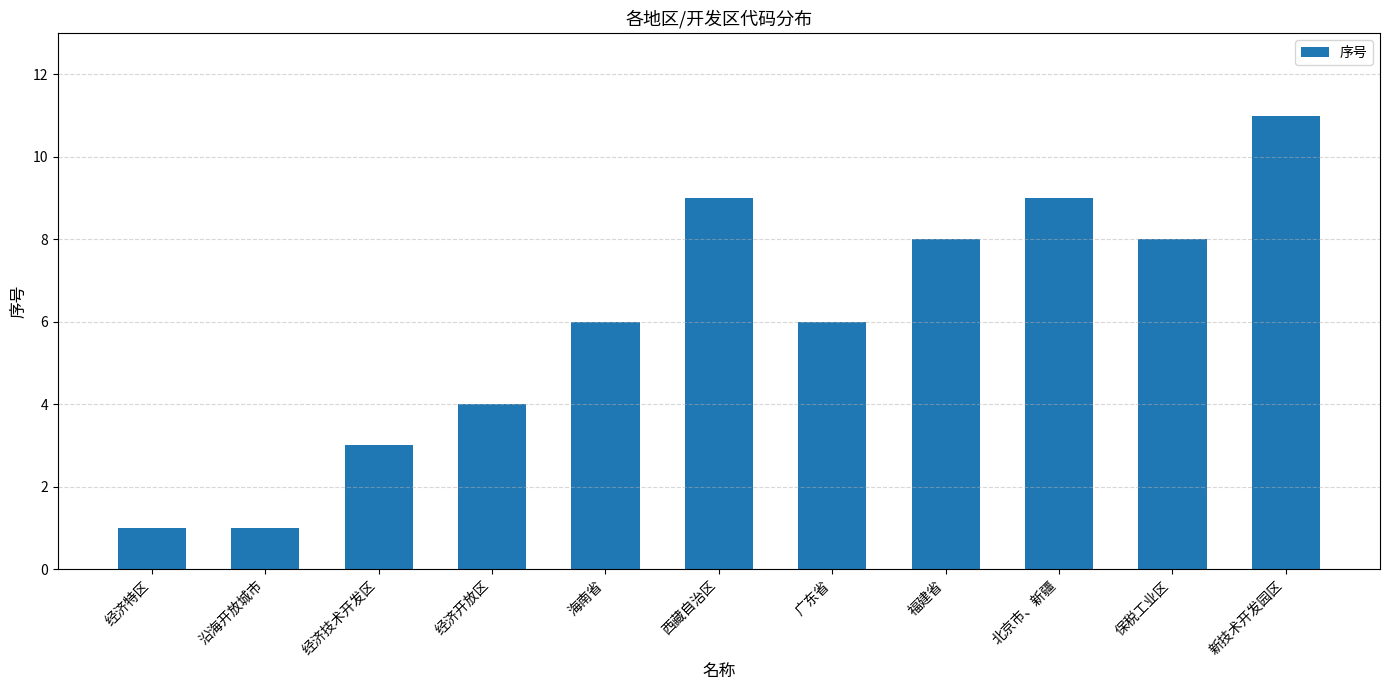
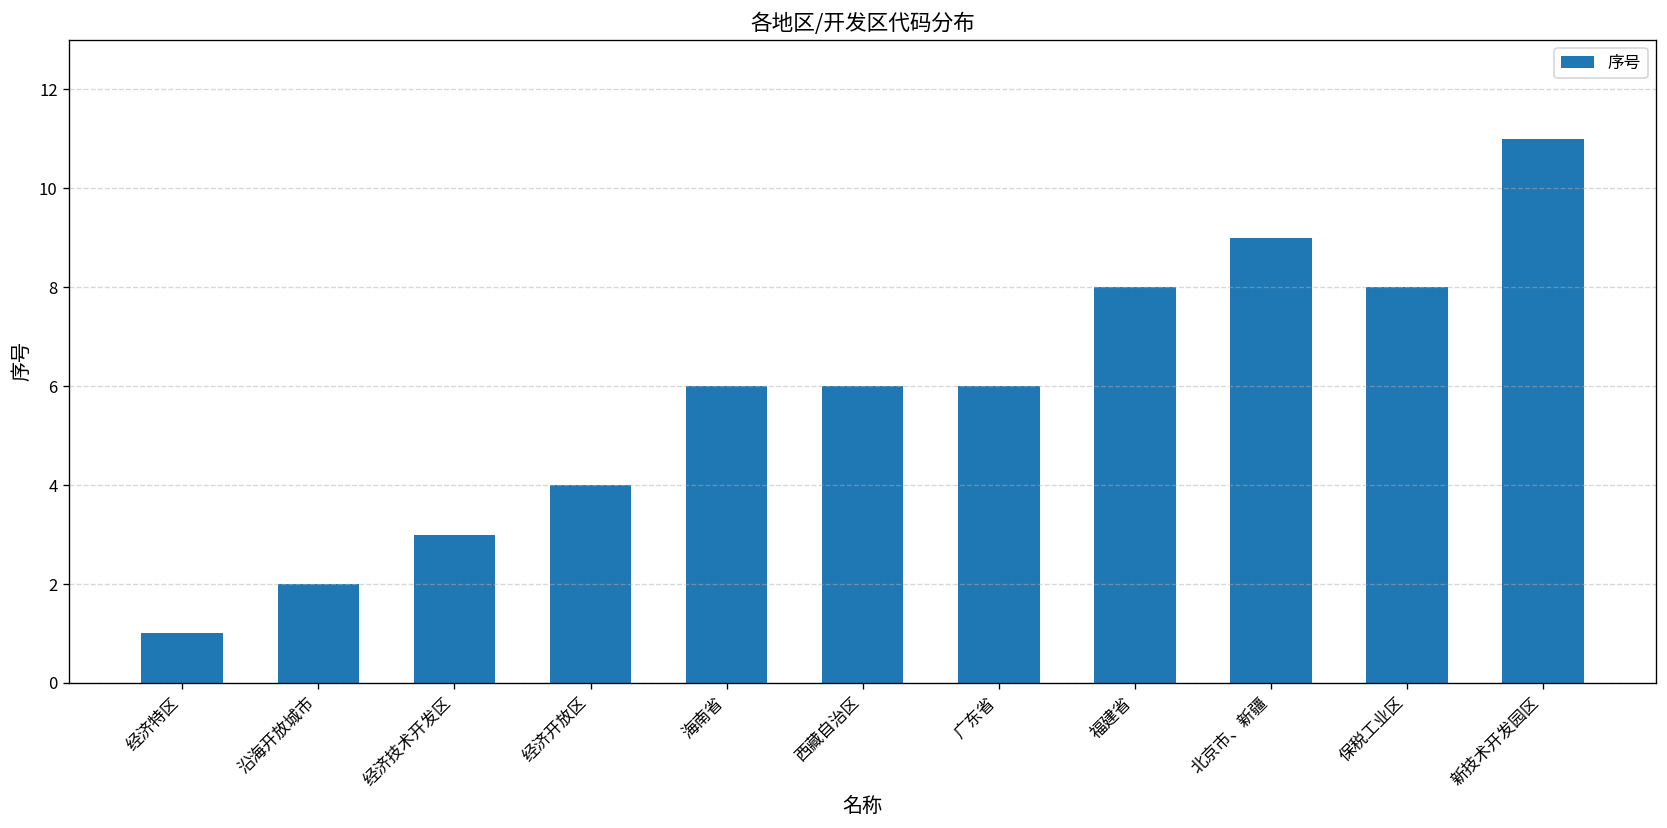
  {
    "经济特区": 1,
-   "沿海开放城市": 1,
+   "沿海开放城市": 2,
    "经济技术开发区": 3,
    "经济开放区": 4,
    "海南省": 6,
-   "西藏自治区": 9,
+   "西藏自治区": 6,
    "广东省": 6,
    "福建省": 8,
    "北京市、新疆": 9,
    "保税工业区": 8,
    "新技术开发园区": 11
  }
